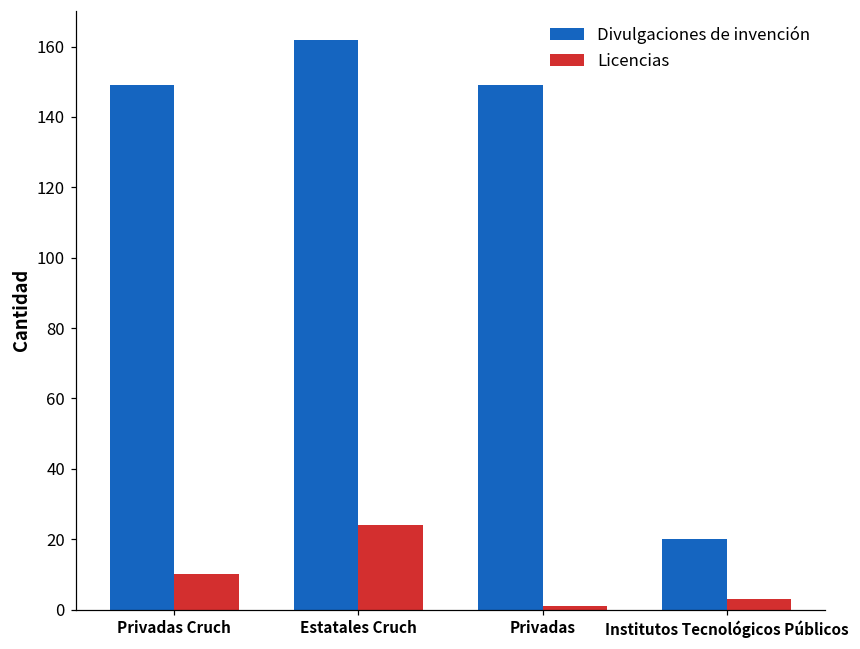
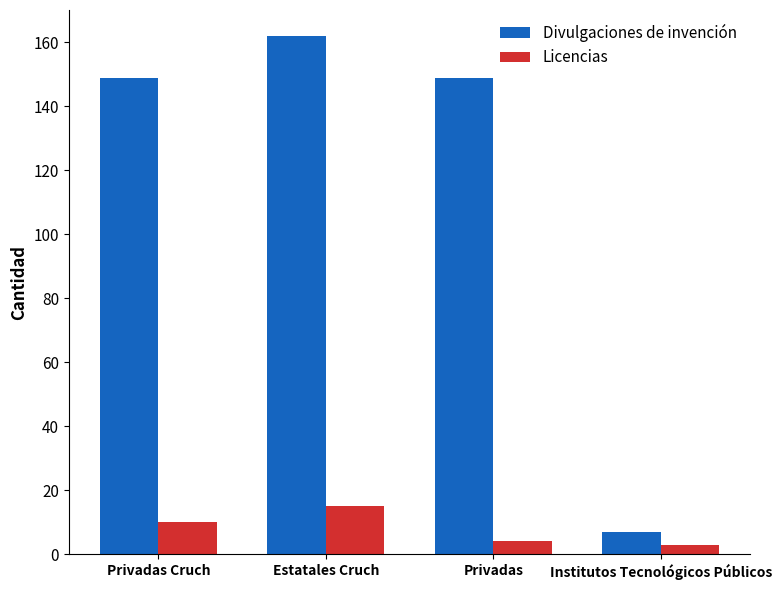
  {
    "Divulgaciones de invención": {
      "Privadas Cruch": 149,
      "Estatales Cruch": 162,
      "Privadas": 149,
-     "Institutos Tecnológicos Públicos": 20
+     "Institutos Tecnológicos Públicos": 7
    },
    "Licencias": {
      "Privadas Cruch": 10,
-     "Estatales Cruch": 24,
-     "Privadas": 1,
+     "Estatales Cruch": 15,
+     "Privadas": 4,
      "Institutos Tecnológicos Públicos": 3
    }
  }
